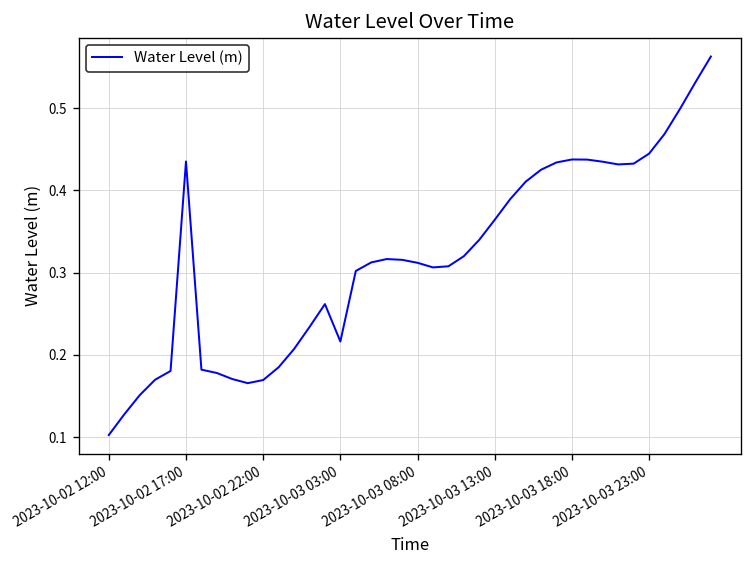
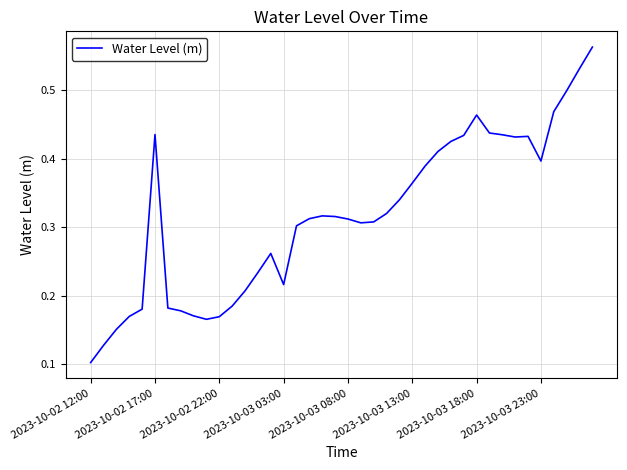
  {
    "2023-10-02 12:00": 0.10,
    "2023-10-02 17:00": 0.44,
    "2023-10-02 22:00": 0.17,
    "2023-10-03 03:00": 0.22,
    "2023-10-03 08:00": 0.31,
    "2023-10-03 13:00": 0.36,
-   "2023-10-03 18:00": 0.44,
-   "2023-10-03 23:00": 0.44
+   "2023-10-03 18:00": 0.46,
+   "2023-10-03 23:00": 0.40
  }
